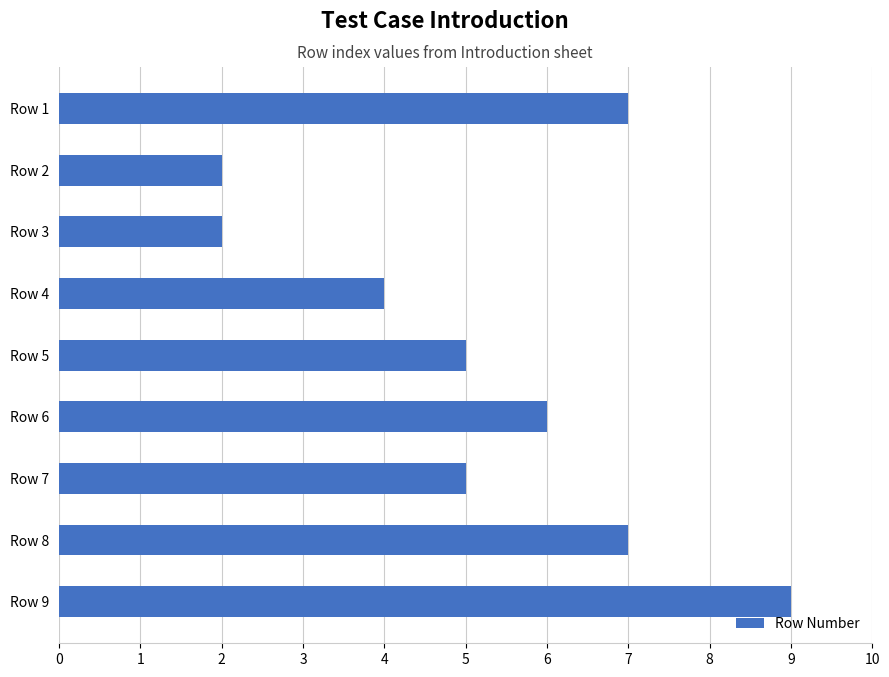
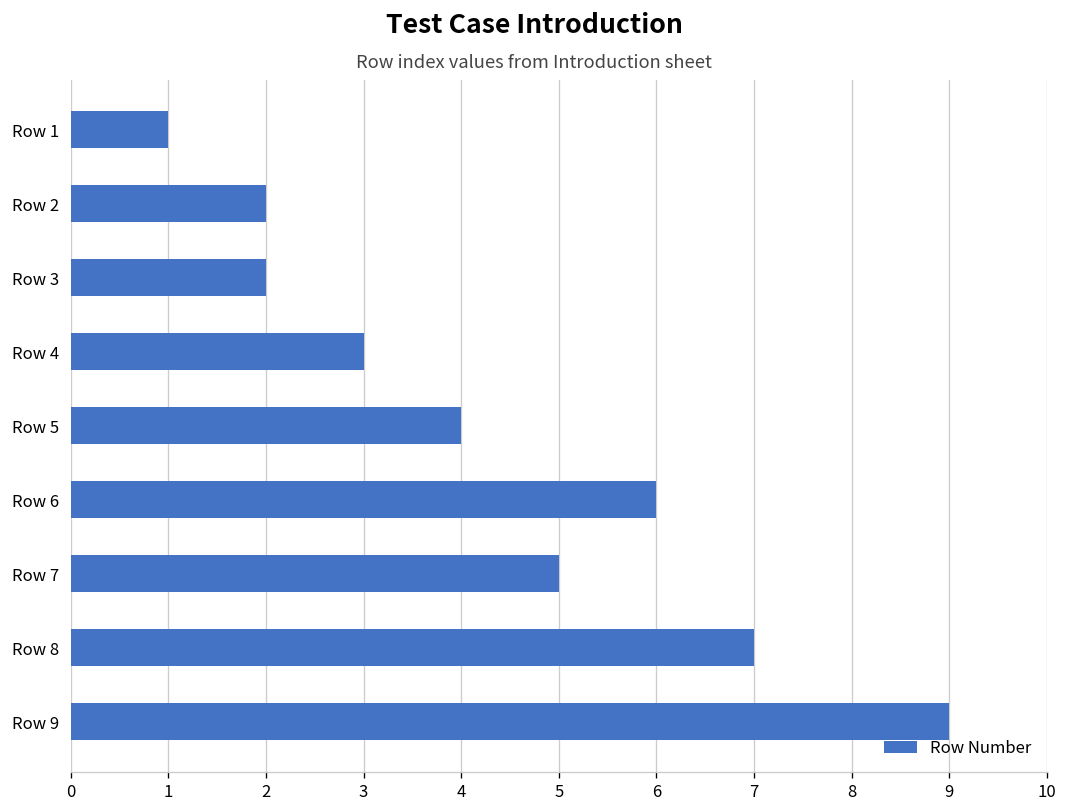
  {
-   "Row 1": 7,
+   "Row 1": 1,
    "Row 2": 2,
    "Row 3": 2,
-   "Row 4": 4,
-   "Row 5": 5,
+   "Row 4": 3,
+   "Row 5": 4,
    "Row 6": 6,
    "Row 7": 5,
    "Row 8": 7,
    "Row 9": 9
  }
